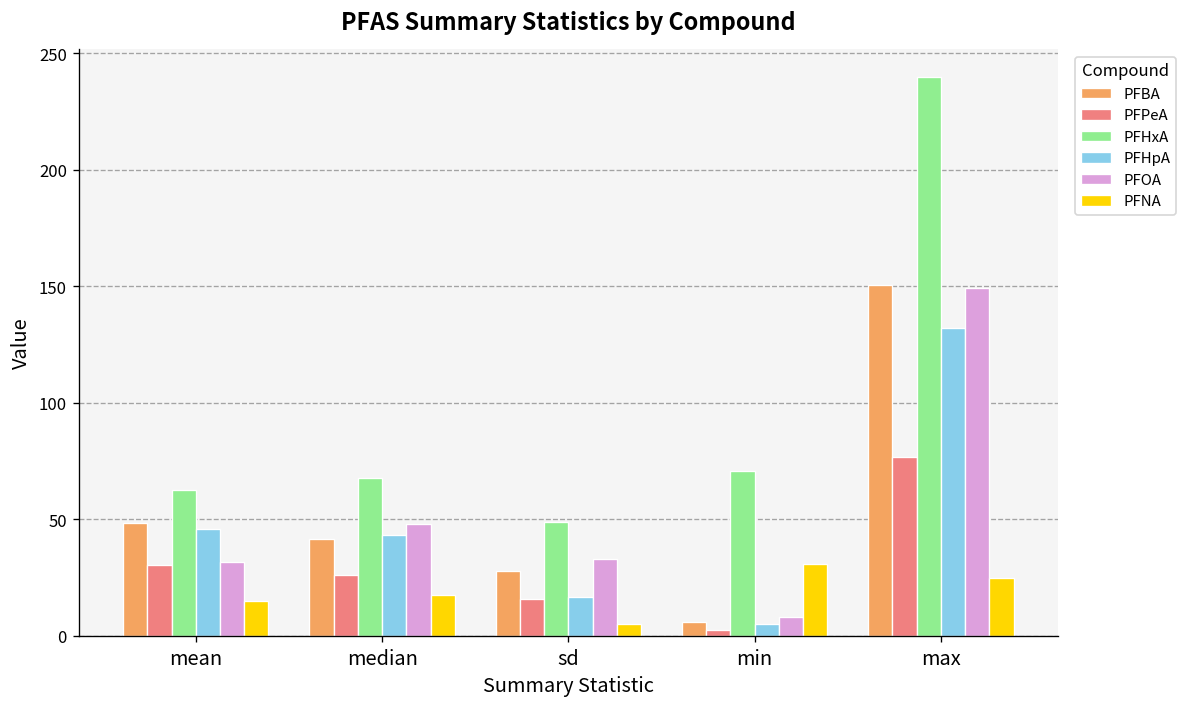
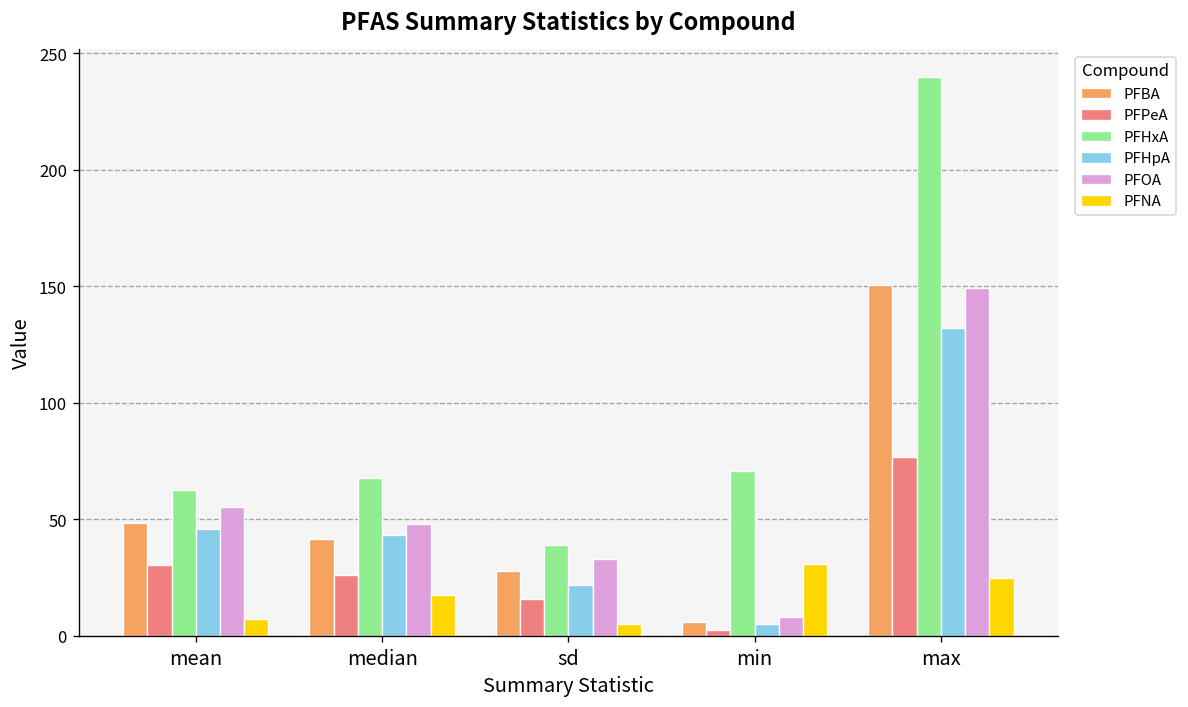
  {
    "PFHxA": {
      "mean": 62,
      "median": 68,
-     "sd": 49,
+     "sd": 39,
      "min": 71,
      "max": 240
    },
    "PFHpA": {
      "mean": 46,
      "median": 43,
-     "sd": 17,
+     "sd": 22,
      "min": 5,
      "max": 132
    },
    "PFOA": {
-     "mean": 31,
+     "mean": 55,
      "median": 48,
      "sd": 33,
      "min": 8,
      "max": 149
    },
    "PFNA": {
-     "mean": 15,
+     "mean": 7,
      "median": 17,
      "sd": 5,
      "min": 31,
      "max": 25
    }
  }
